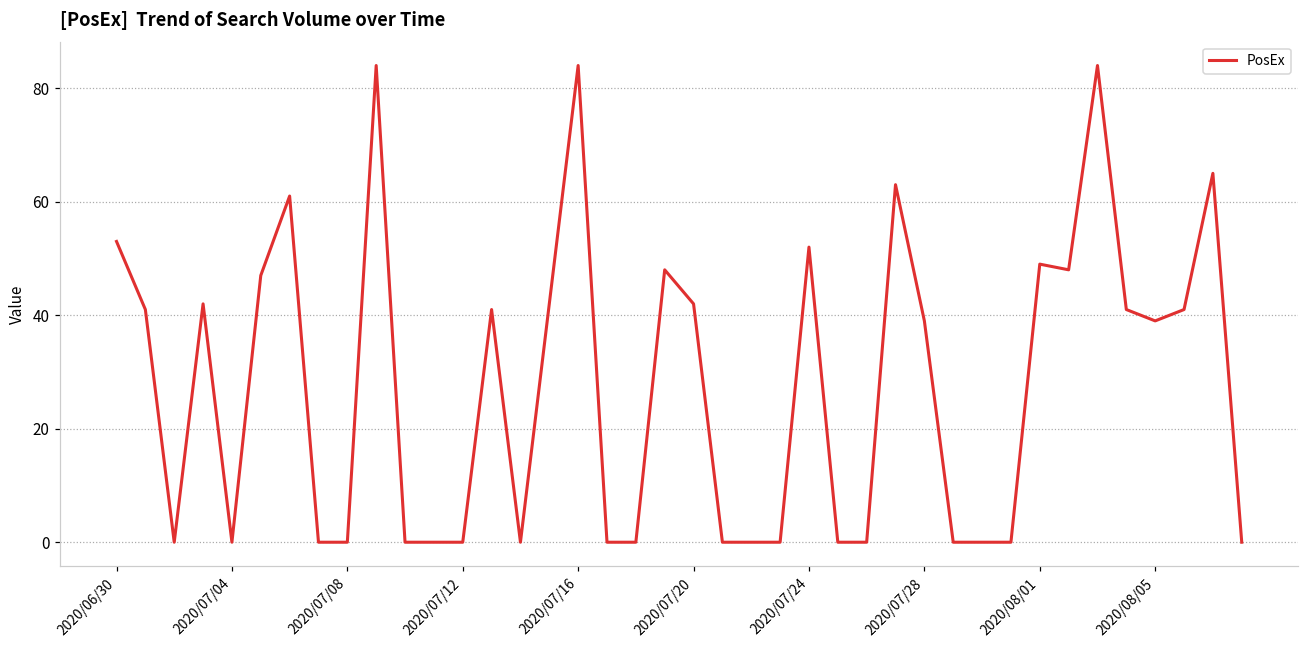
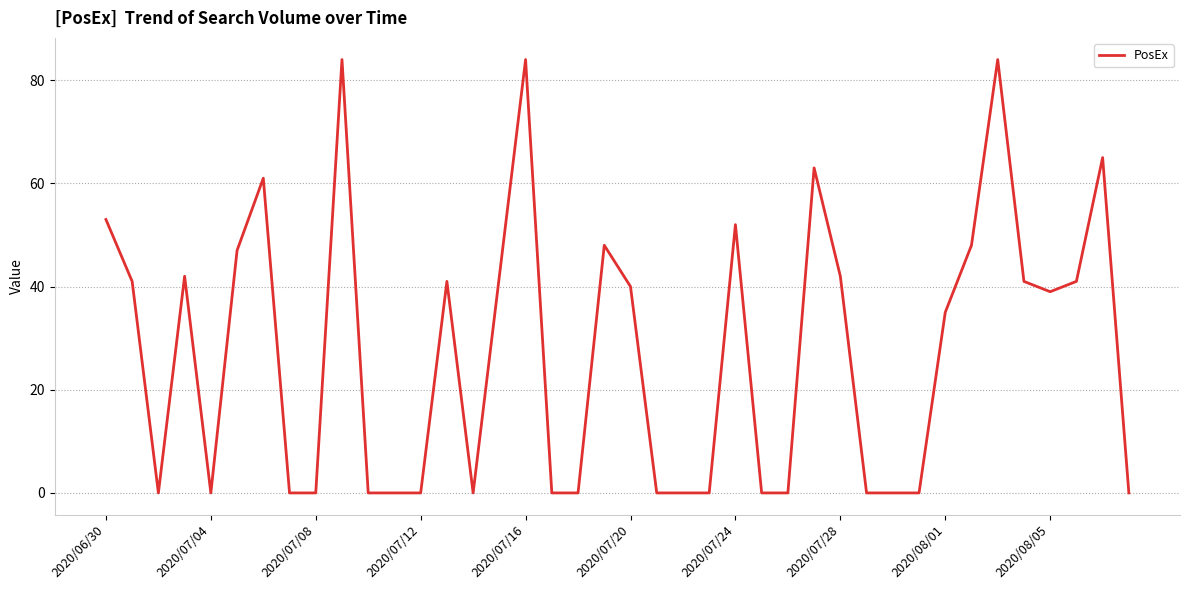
  {
    "2020/06/30": 53,
    "2020/07/04": 0,
    "2020/07/08": 0,
    "2020/07/12": 0,
    "2020/07/16": 84,
-   "2020/07/20": 42,
+   "2020/07/20": 40,
    "2020/07/24": 52,
-   "2020/07/28": 39,
-   "2020/08/01": 49,
+   "2020/07/28": 42,
+   "2020/08/01": 35,
    "2020/08/05": 39
  }
